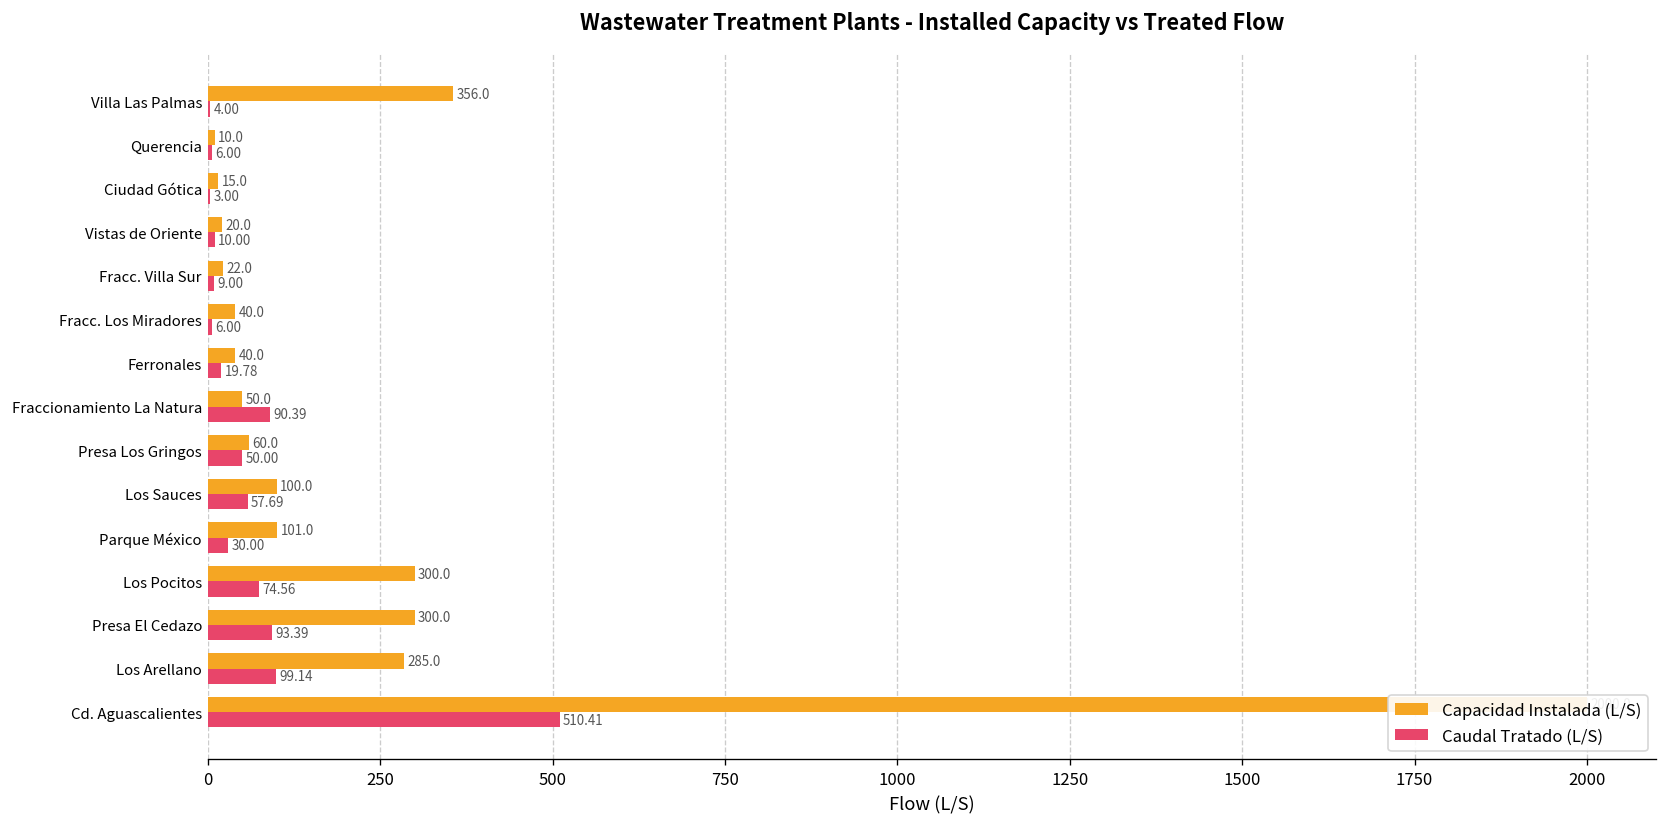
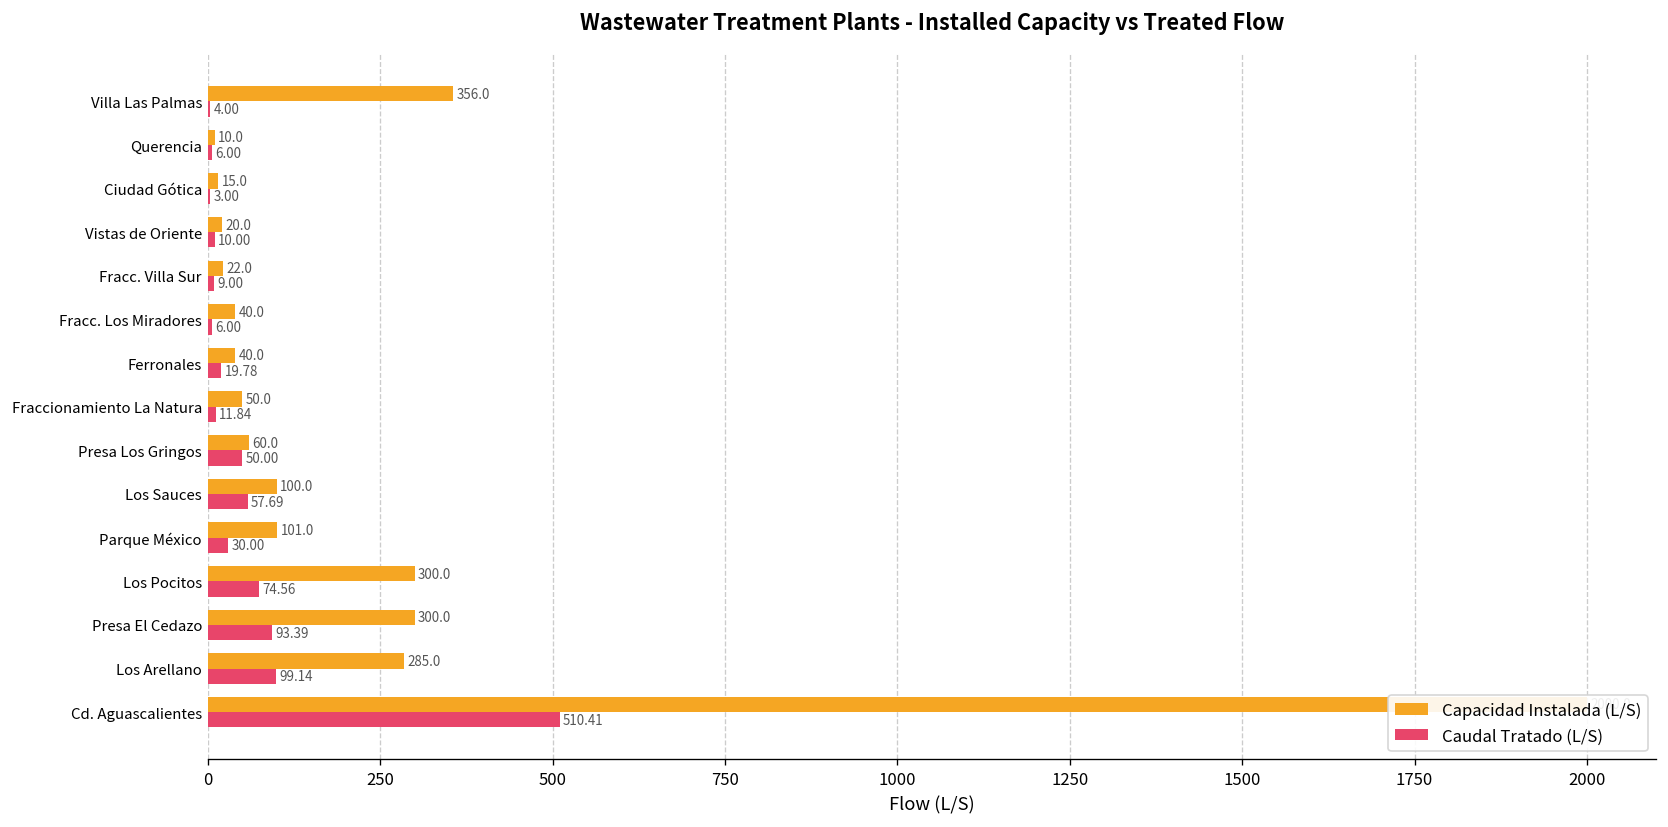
  {
    "Capacidad Instalada (L/S)": {
      "Villa Las Palmas": 356.0,
      "Querencia": 10.0,
      "Ciudad Gótica": 15.0,
      "Vistas de Oriente": 20.0,
      "Fracc. Villa Sur": 22.0,
      "Fracc. Los Miradores": 40.0,
      "Ferronales": 40.0,
      "Fraccionamiento La Natura": 50.0,
      "Presa Los Gringos": 60.0,
      "Los Sauces": 100.0,
      "Parque México": 101.0,
      "Los Pocitos": 300.0,
      "Presa El Cedazo": 300.0,
      "Los Arellano": 285.0
    },
    "Caudal Tratado (L/S)": {
      "Villa Las Palmas": 4.00,
      "Querencia": 6.00,
      "Ciudad Gótica": 3.00,
      "Vistas de Oriente": 10.00,
      "Fracc. Villa Sur": 9.00,
      "Fracc. Los Miradores": 6.00,
      "Ferronales": 19.78,
-     "Fraccionamiento La Natura": 90.39,
+     "Fraccionamiento La Natura": 11.84,
      "Presa Los Gringos": 50.00,
      "Los Sauces": 57.69,
      "Parque México": 30.00,
      "Los Pocitos": 74.56,
      "Presa El Cedazo": 93.39,
      "Los Arellano": 99.14,
      "Cd. Aguascalientes": 510.41
    }
  }
